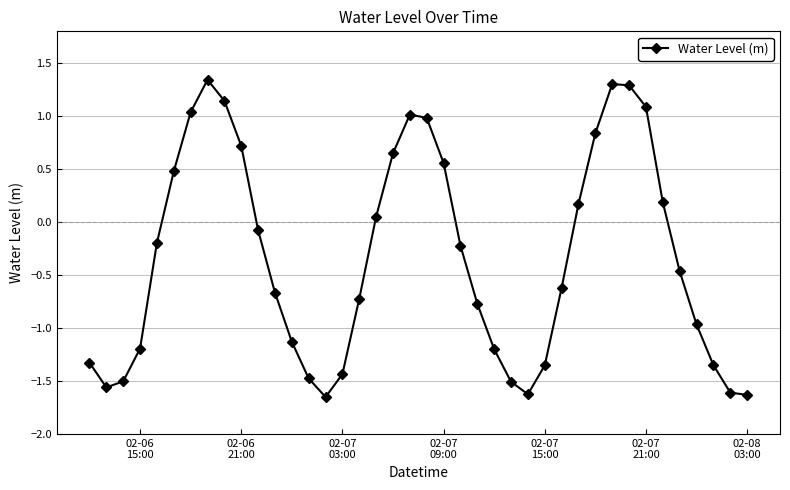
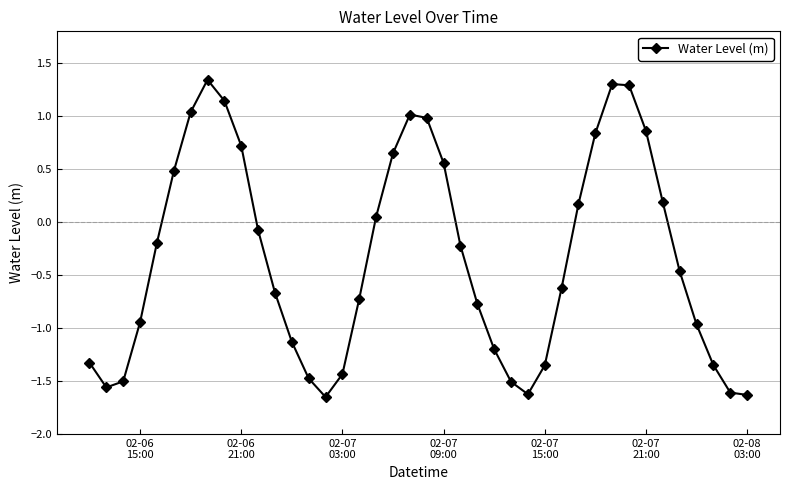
  {
-   "02-06 15:00": -1.19,
+   "02-06 15:00": -0.95,
    "02-06 21:00": 0.72,
    "02-07 03:00": -1.44,
    "02-07 09:00": 0.56,
    "02-07 15:00": -1.35,
-   "02-07 21:00": 1.09,
+   "02-07 21:00": 0.86,
    "02-08 03:00": -1.63
  }
